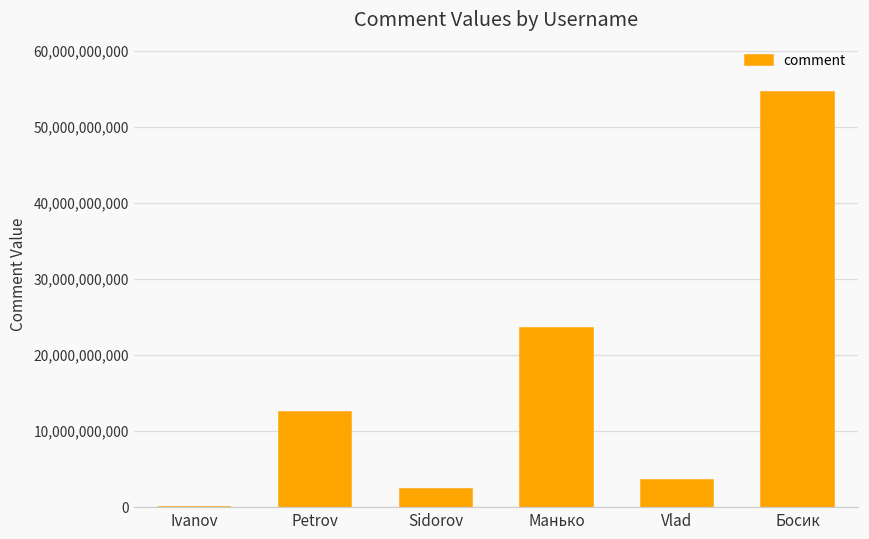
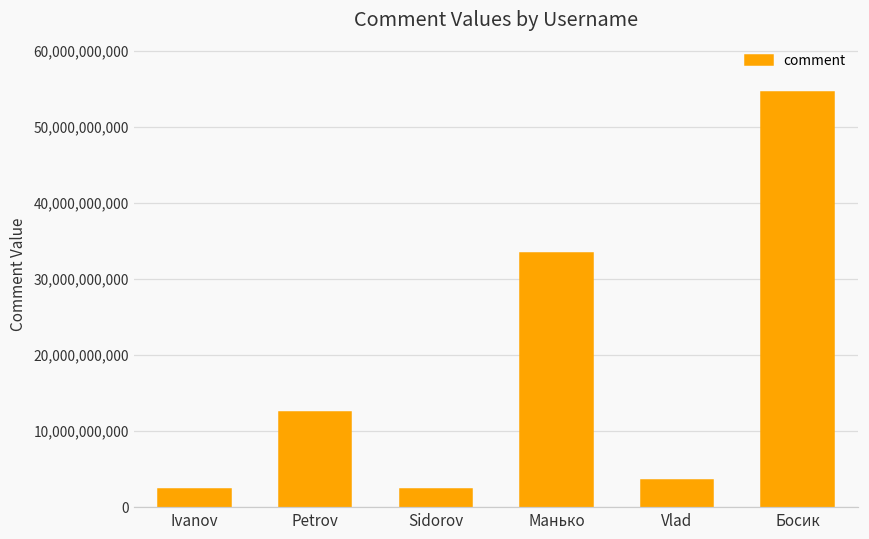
  {
-   "Ivanov": "0",
+   "Ivanov": "2,000,000,000",
    "Petrov": "13,000,000,000",
    "Sidorov": "2,000,000,000",
-   "Манько": "24,000,000,000",
+   "Манько": "33,000,000,000",
    "Vlad": "4,000,000,000",
    "Босик": "55,000,000,000"
  }
